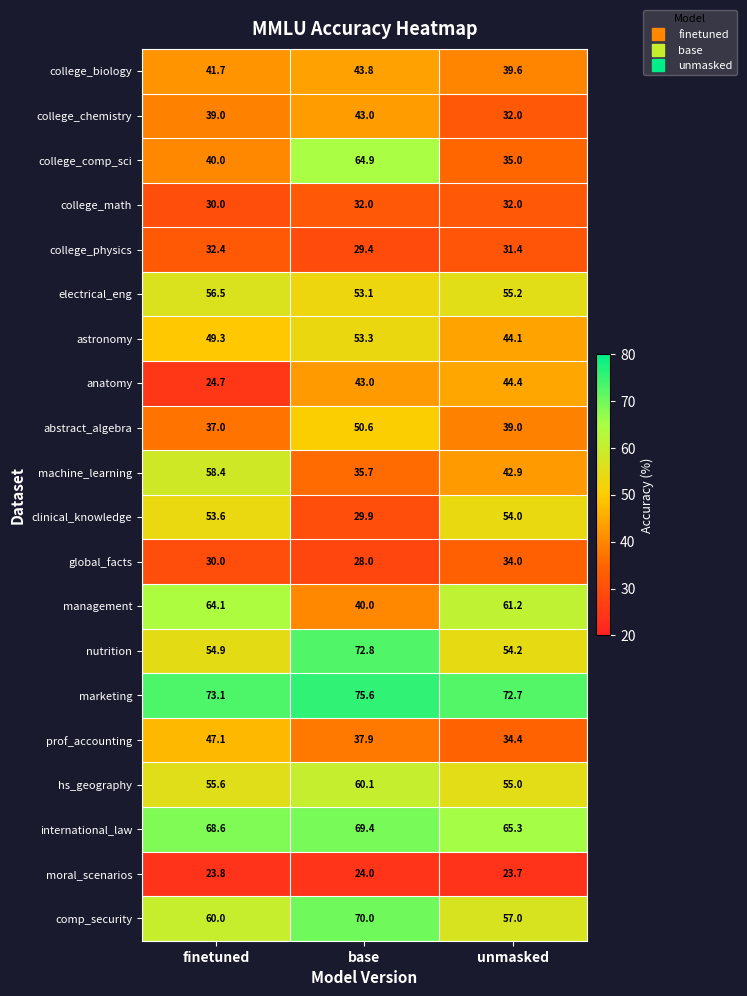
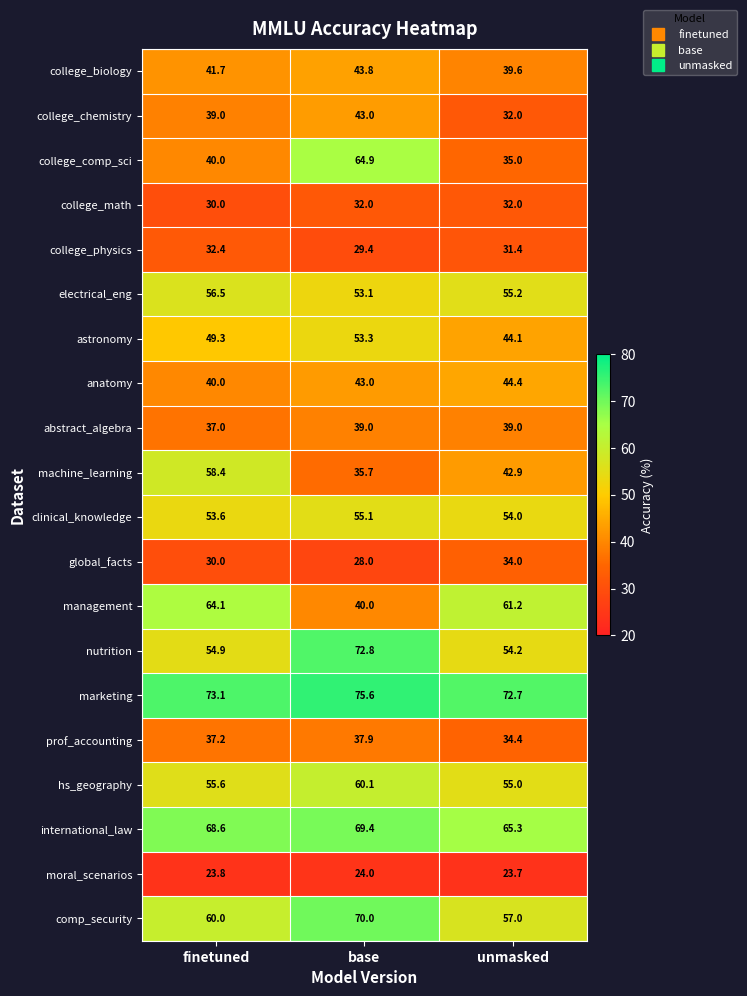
  {
    "college_biology": {
      "finetuned": 41.7,
      "base": 43.8,
      "unmasked": 39.6
    },
    "college_chemistry": {
      "finetuned": 39.0,
      "base": 43.0,
      "unmasked": 32.0
    },
    "college_comp_sci": {
      "finetuned": 40.0,
      "base": 64.9,
      "unmasked": 35.0
    },
    "college_math": {
      "finetuned": 30.0,
      "base": 32.0,
      "unmasked": 32.0
    },
    "college_physics": {
      "finetuned": 32.4,
      "base": 29.4,
      "unmasked": 31.4
    },
    "electrical_eng": {
      "finetuned": 56.5,
      "base": 53.1,
      "unmasked": 55.2
    },
    "astronomy": {
      "finetuned": 49.3,
      "base": 53.3,
      "unmasked": 44.1
    },
    "anatomy": {
-     "finetuned": 24.7,
+     "finetuned": 40.0,
      "base": 43.0,
      "unmasked": 44.4
    },
    "abstract_algebra": {
      "finetuned": 37.0,
-     "base": 50.6,
+     "base": 39.0,
      "unmasked": 39.0
    },
    "machine_learning": {
      "finetuned": 58.4,
      "base": 35.7,
      "unmasked": 42.9
    },
    "clinical_knowledge": {
      "finetuned": 53.6,
-     "base": 29.9,
+     "base": 55.1,
      "unmasked": 54.0
    },
    "global_facts": {
      "finetuned": 30.0,
      "base": 28.0,
      "unmasked": 34.0
    },
    "management": {
      "finetuned": 64.1,
      "base": 40.0,
      "unmasked": 61.2
    },
    "nutrition": {
      "finetuned": 54.9,
      "base": 72.8,
      "unmasked": 54.2
    },
    "marketing": {
      "finetuned": 73.1,
      "base": 75.6,
      "unmasked": 72.7
    },
    "prof_accounting": {
-     "finetuned": 47.1,
+     "finetuned": 37.2,
      "base": 37.9,
      "unmasked": 34.4
    },
    "hs_geography": {
      "finetuned": 55.6,
      "base": 60.1,
      "unmasked": 55.0
    },
    "international_law": {
      "finetuned": 68.6,
      "base": 69.4,
      "unmasked": 65.3
    },
    "moral_scenarios": {
      "finetuned": 23.8,
      "base": 24.0,
      "unmasked": 23.7
    },
    "comp_security": {
      "finetuned": 60.0,
      "base": 70.0,
      "unmasked": 57.0
    }
  }
